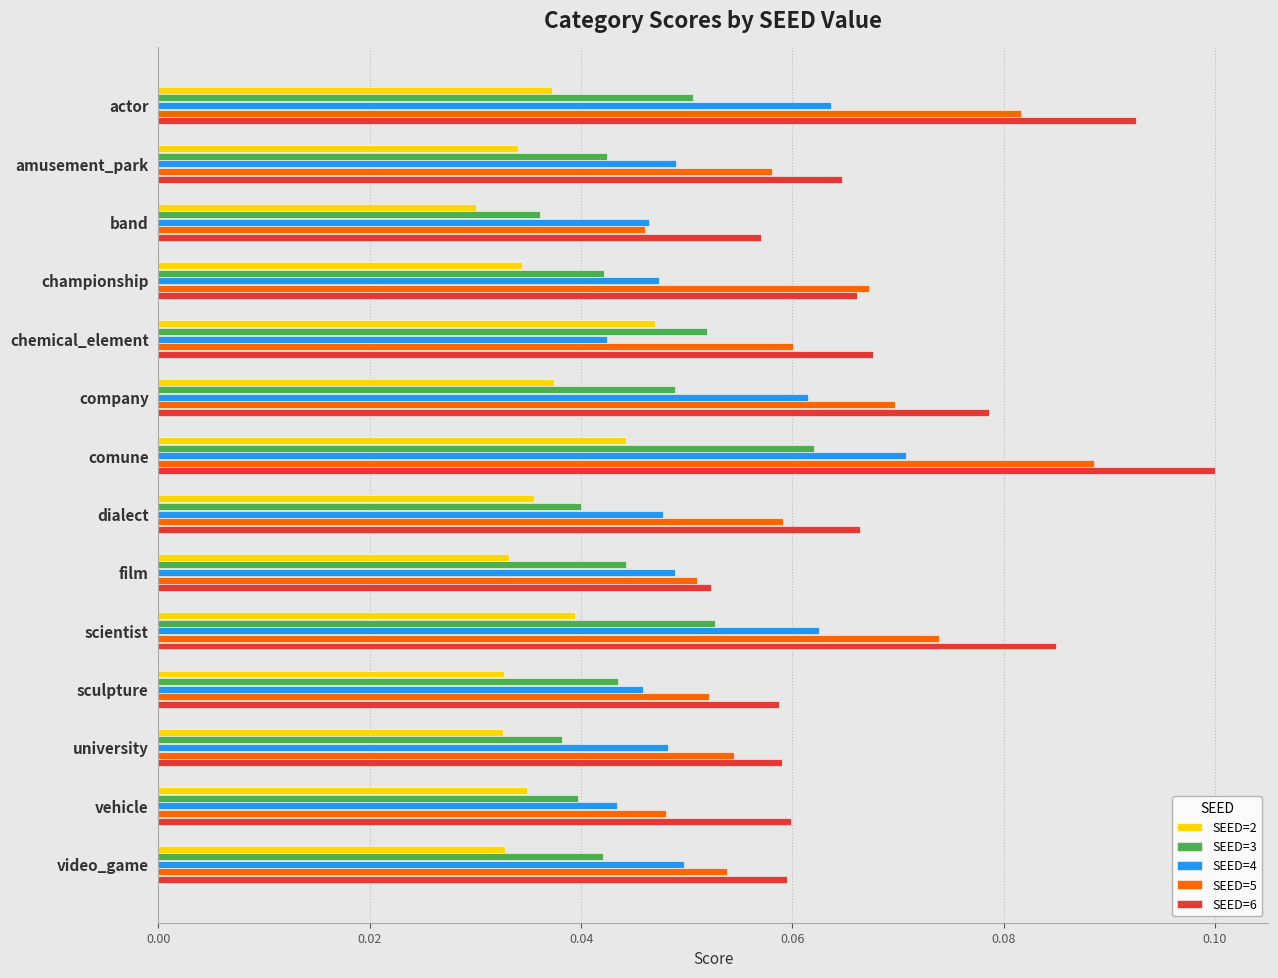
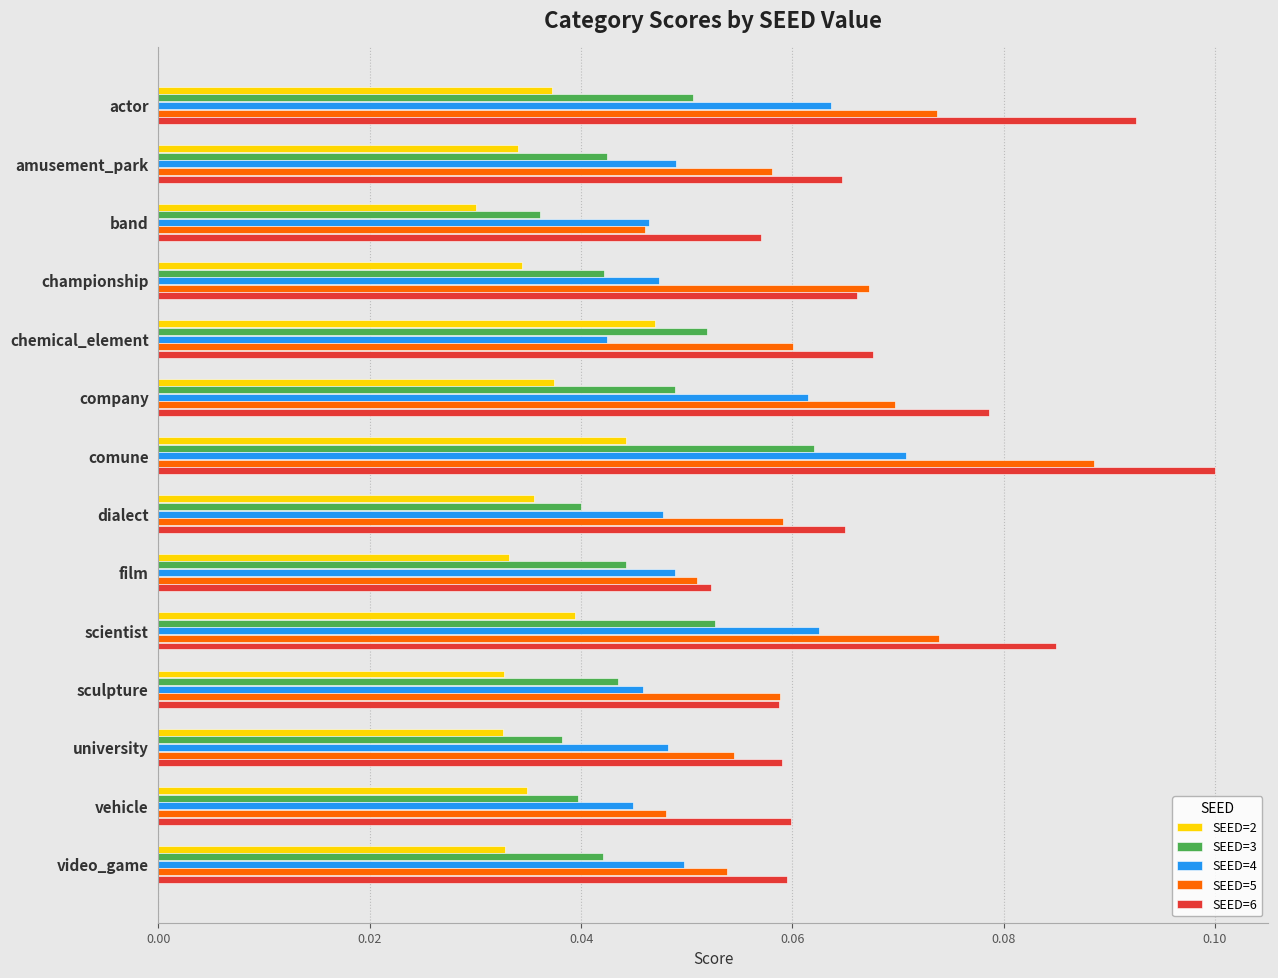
  {
    "SEED=2": {
      "actor": 0.0372,
      "amusement_park": 0.0341,
      "band": 0.0301,
      "championship": 0.0344,
      "chemical_element": 0.0470,
      "company": 0.0374,
      "comune": 0.0443,
      "dialect": 0.0355,
      "film": 0.0332,
      "scientist": 0.0394,
      "sculpture": 0.0327,
      "university": 0.0326,
      "vehicle": 0.0349,
      "video_game": 0.0328
    },
    "SEED=3": {
      "actor": 0.0506,
      "amusement_park": 0.0425,
      "band": 0.0361,
      "championship": 0.0422,
      "chemical_element": 0.0519,
      "company": 0.0489,
      "comune": 0.0620,
      "dialect": 0.0400,
      "film": 0.0442,
      "scientist": 0.0527,
      "sculpture": 0.0435,
      "university": 0.0382,
      "vehicle": 0.0398,
      "video_game": 0.0421
    },
    "SEED=4": {
      "actor": 0.0637,
      "amusement_park": 0.0490,
      "band": 0.0464,
      "championship": 0.0474,
      "chemical_element": 0.0424,
      "company": 0.0615,
      "comune": 0.0708,
      "dialect": 0.0478,
      "film": 0.0489,
      "scientist": 0.0626,
      "sculpture": 0.0459,
      "university": 0.0482,
-     "vehicle": 0.0434,
+     "vehicle": 0.0449,
      "video_game": 0.0498
    },
    "SEED=5": {
-     "actor": 0.0817,
+     "actor": 0.0737,
      "amusement_park": 0.0581,
      "band": 0.0460,
      "championship": 0.0673,
      "chemical_element": 0.0600,
      "company": 0.0697,
      "comune": 0.0885,
      "dialect": 0.0591,
      "film": 0.0509,
      "scientist": 0.0739,
-     "sculpture": 0.0521,
+     "sculpture": 0.0588,
      "university": 0.0544,
      "vehicle": 0.0480,
      "video_game": 0.0538
    },
    "SEED=6": {
      "actor": 0.0925,
      "amusement_park": 0.0647,
      "band": 0.0571,
      "championship": 0.0661,
      "chemical_element": 0.0677,
      "company": 0.0786,
      "comune": 0.1001,
-     "dialect": 0.0664,
+     "dialect": 0.0650,
      "film": 0.0523,
      "scientist": 0.0849,
      "sculpture": 0.0588,
      "university": 0.0590,
      "vehicle": 0.0599,
      "video_game": 0.0595
    }
  }
